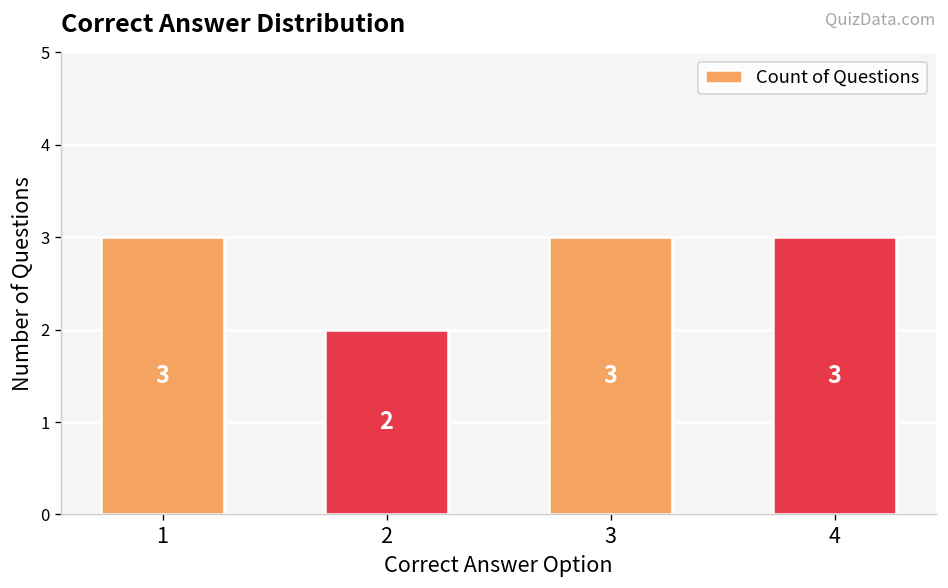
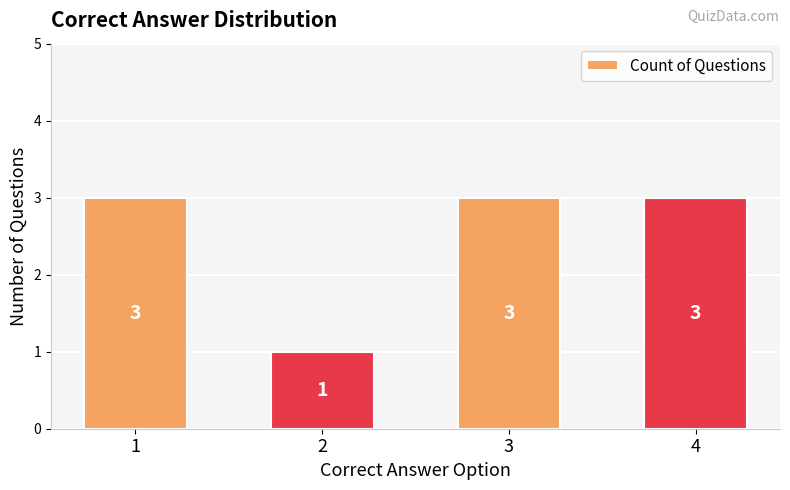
  {
    "1": 3,
-   "2": 2,
+   "2": 1,
    "3": 3,
    "4": 3
  }
